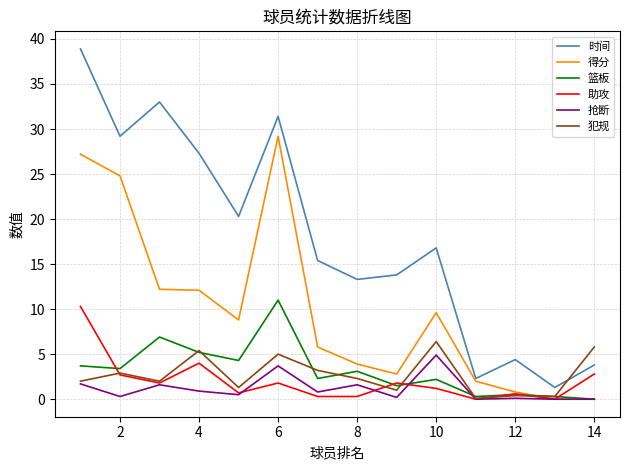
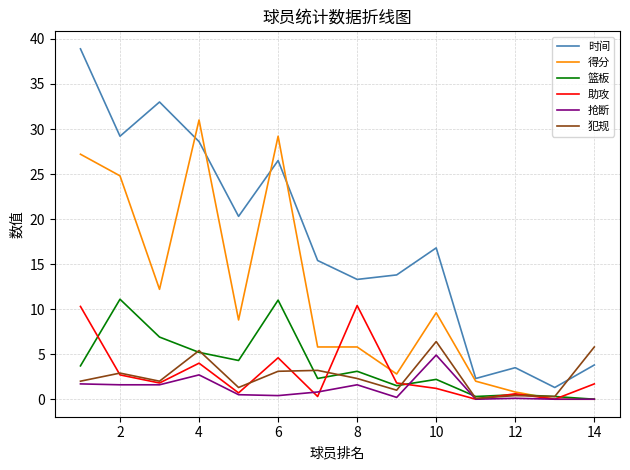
  {
    "时间": {
      "2": 29,
-     "4": 27,
-     "6": 31,
+     "4": 29,
+     "6": 27,
      "8": 13,
      "10": 17,
-     "12": 4.4,
+     "12": 3.5,
      "14": 4
    },
    "得分": {
      "2": 25,
-     "4": 12,
+     "4": 31,
      "6": 29,
-     "8": 4,
+     "8": 6,
      "10": 10
    },
    "篮板": {
-     "2": 3,
+     "2": 11,
      "6": 11,
      "8": 3,
      "10": 2
    },
    "助攻": {
      "4": 4,
-     "6": 2,
-     "8": 0,
+     "6": 5,
+     "8": 10,
      "10": 1,
-     "14": 3
+     "14": 2
    },
    "抢断": {
-     "2": 0,
-     "4": 1,
-     "6": 4,
+     "2": 2,
+     "4": 3,
+     "6": 0,
      "8": 2,
      "10": 5,
      "12": 0
    },
    "犯规": {
-     "6": 5,
+     "6": 3,
      "8": 2,
      "10": 6,
      "14": 6
    }
  }
